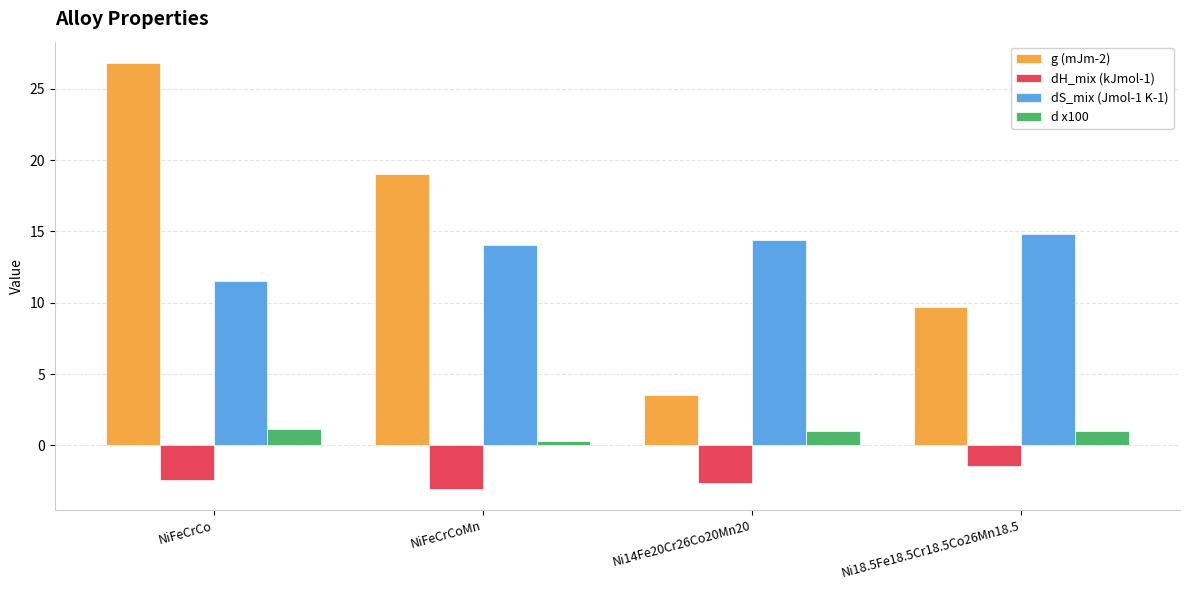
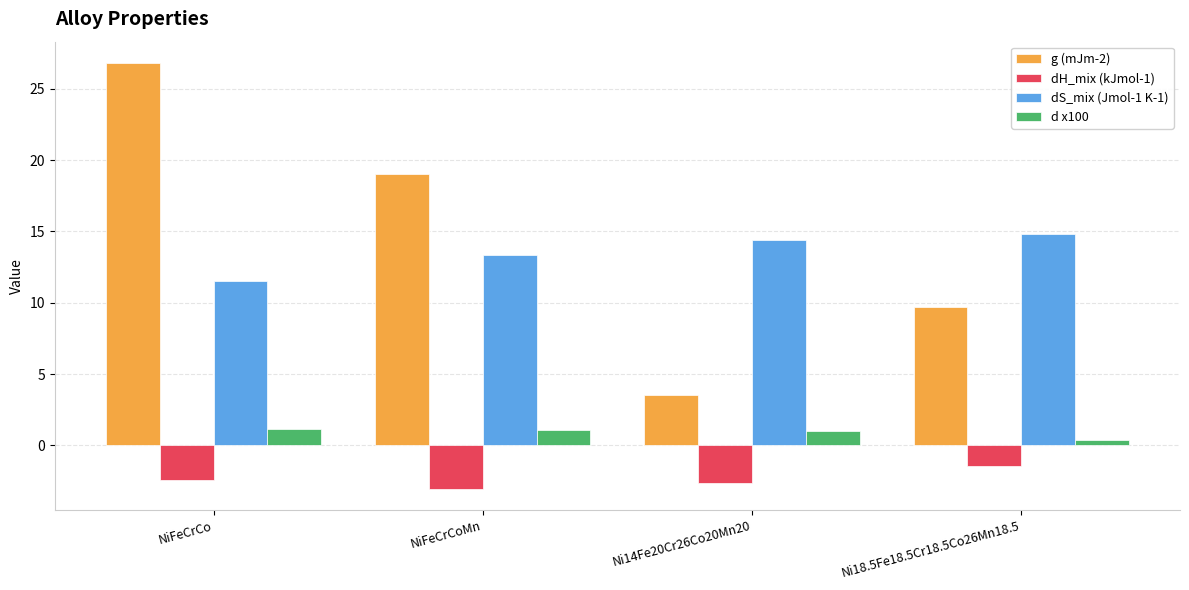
  {
    "g (mJm-2)": {
      "NiFeCrCo": 26.8,
      "NiFeCrCoMn": 19.0,
      "Ni14Fe20Cr26Co20Mn20": 3.5,
      "Ni18.5Fe18.5Cr18.5Co26Mn18.5": 9.7
    },
    "dH_mix (kJmol-1)": {
      "NiFeCrCo": -2.5,
      "NiFeCrCoMn": -3.0,
      "Ni14Fe20Cr26Co20Mn20": -2.6,
      "Ni18.5Fe18.5Cr18.5Co26Mn18.5": -1.4
    },
    "dS_mix (Jmol-1 K-1)": {
      "NiFeCrCo": 11.5,
-     "NiFeCrCoMn": 14.1,
+     "NiFeCrCoMn": 13.4,
      "Ni14Fe20Cr26Co20Mn20": 14.4,
      "Ni18.5Fe18.5Cr18.5Co26Mn18.5": 14.8
    },
    "d x100": {
      "NiFeCrCo": 1.2,
-     "NiFeCrCoMn": 0.3,
+     "NiFeCrCoMn": 1.1,
      "Ni14Fe20Cr26Co20Mn20": 1.0,
-     "Ni18.5Fe18.5Cr18.5Co26Mn18.5": 1.0
+     "Ni18.5Fe18.5Cr18.5Co26Mn18.5": 0.4
    }
  }
